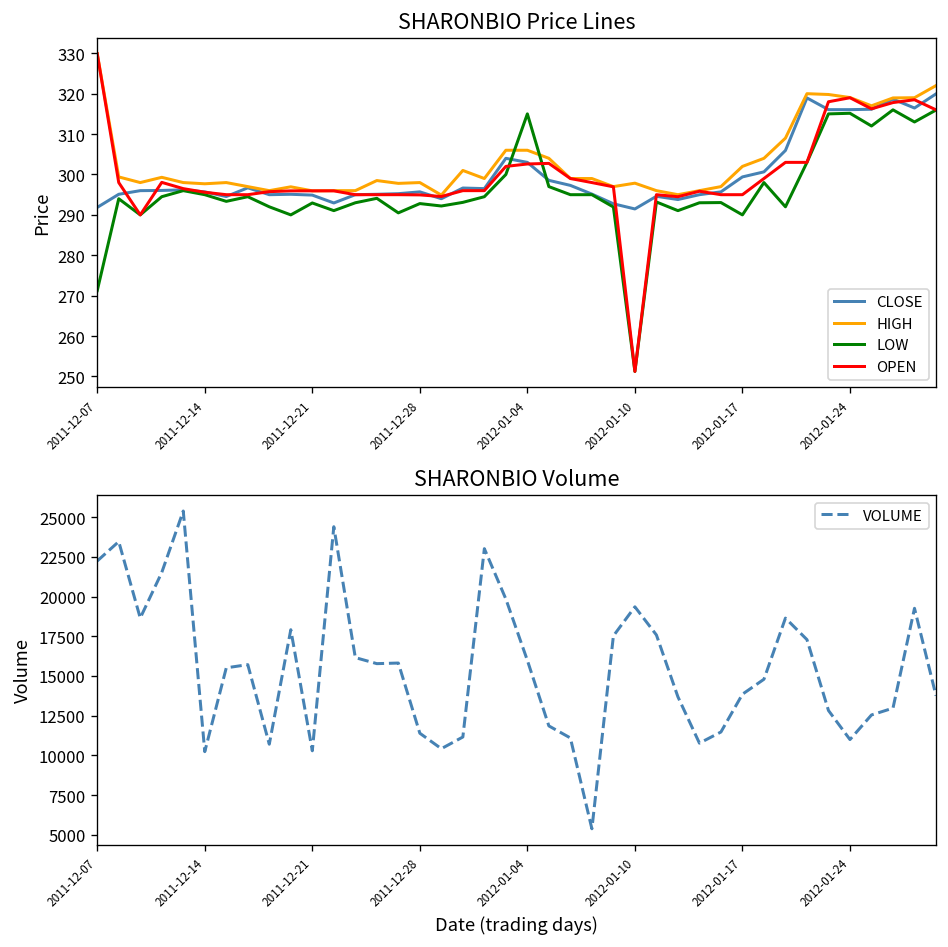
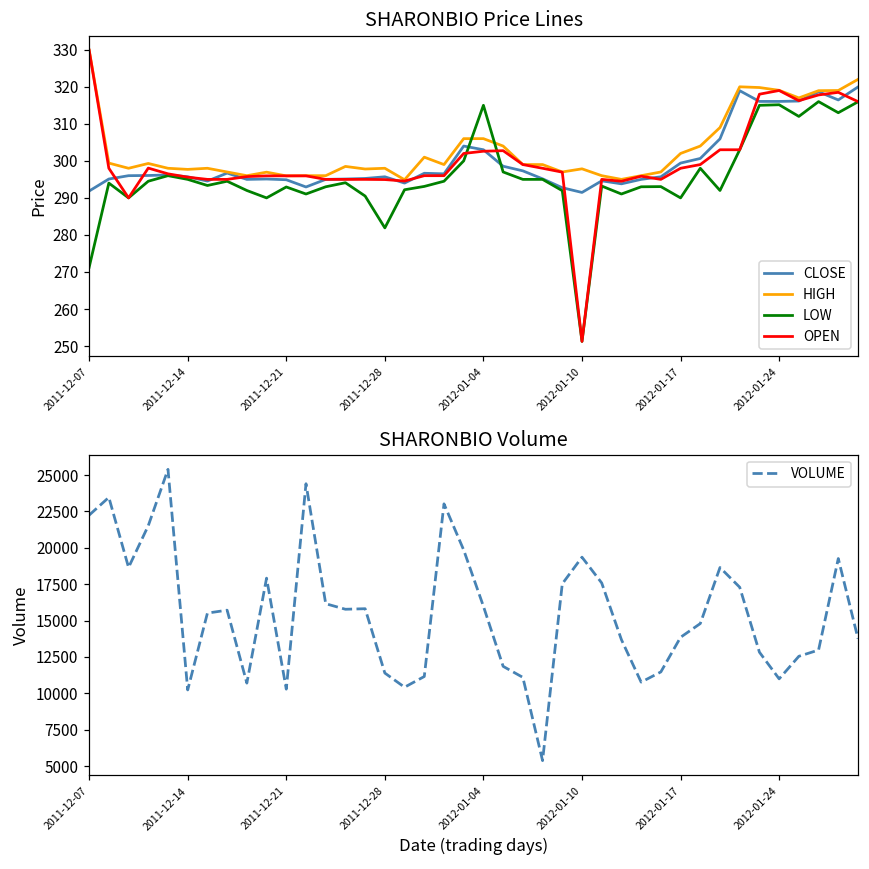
  {
    "SHARONBIO Price Lines": {
      "CLOSE": {
        "2011-12-07": 292,
        "2011-12-21": 295,
        "2012-01-10": 291,
        "2012-01-17": 299,
        "2012-01-24": 316
      },
      "HIGH": {
        "2011-12-14": 298,
        "2011-12-28": 298,
        "2012-01-04": 306,
        "2012-01-10": 298,
        "2012-01-17": 302
      },
      "LOW": {
        "2011-12-07": 271,
        "2011-12-21": 293,
-       "2011-12-28": 293,
+       "2011-12-28": 282,
        "2012-01-04": 315,
        "2012-01-17": 290,
        "2012-01-24": 315
      },
      "OPEN": {
-       "2012-01-17": 295
+       "2012-01-17": 298
      }
    },
    "SHARONBIO Volume": {
      "2011-12-07": 22200,
      "2011-12-14": 10200,
      "2011-12-21": 10300,
      "2011-12-28": 11400,
      "2012-01-04": 16000,
      "2012-01-10": 19400,
      "2012-01-17": 13900,
      "2012-01-24": 11000
    }
  }
